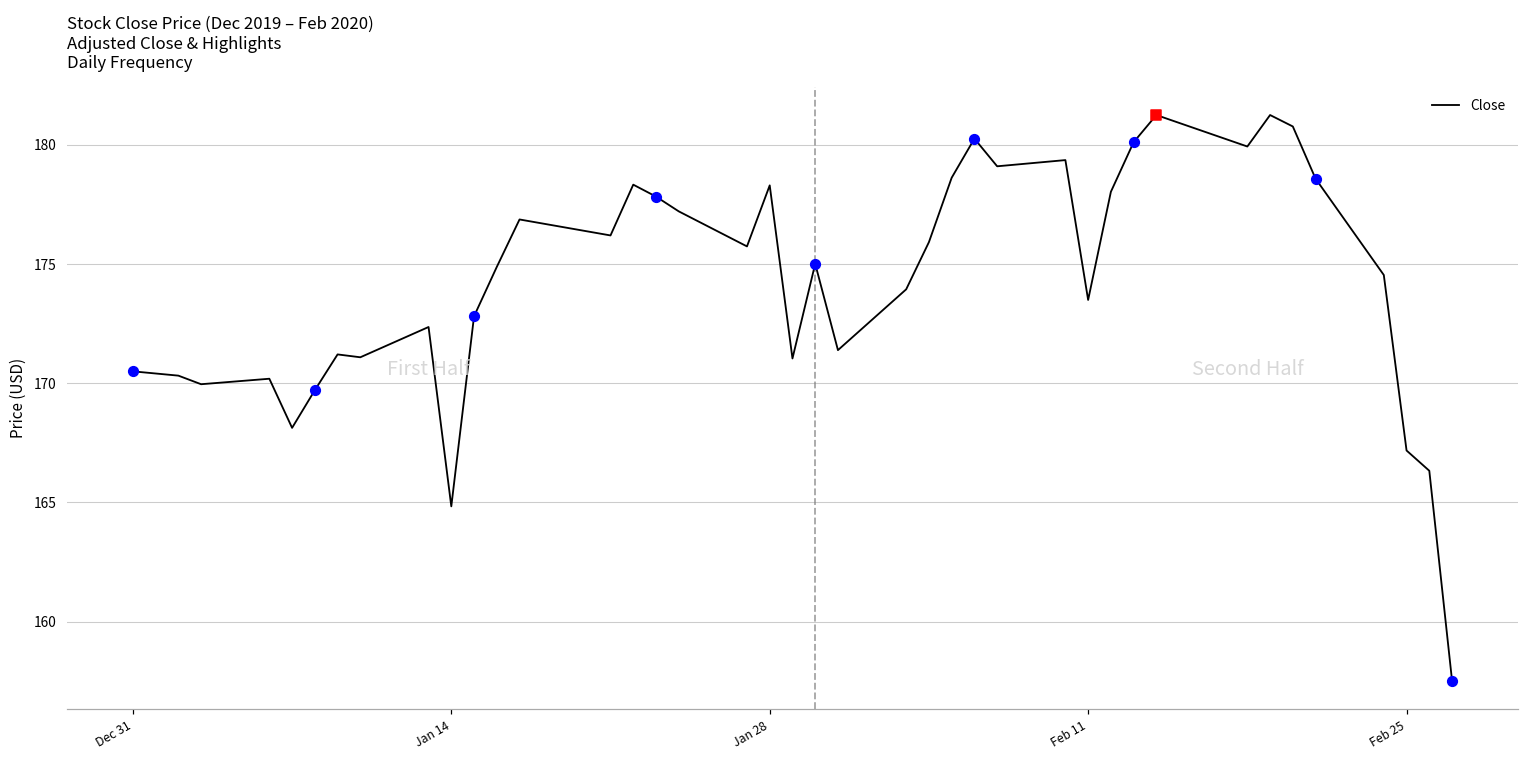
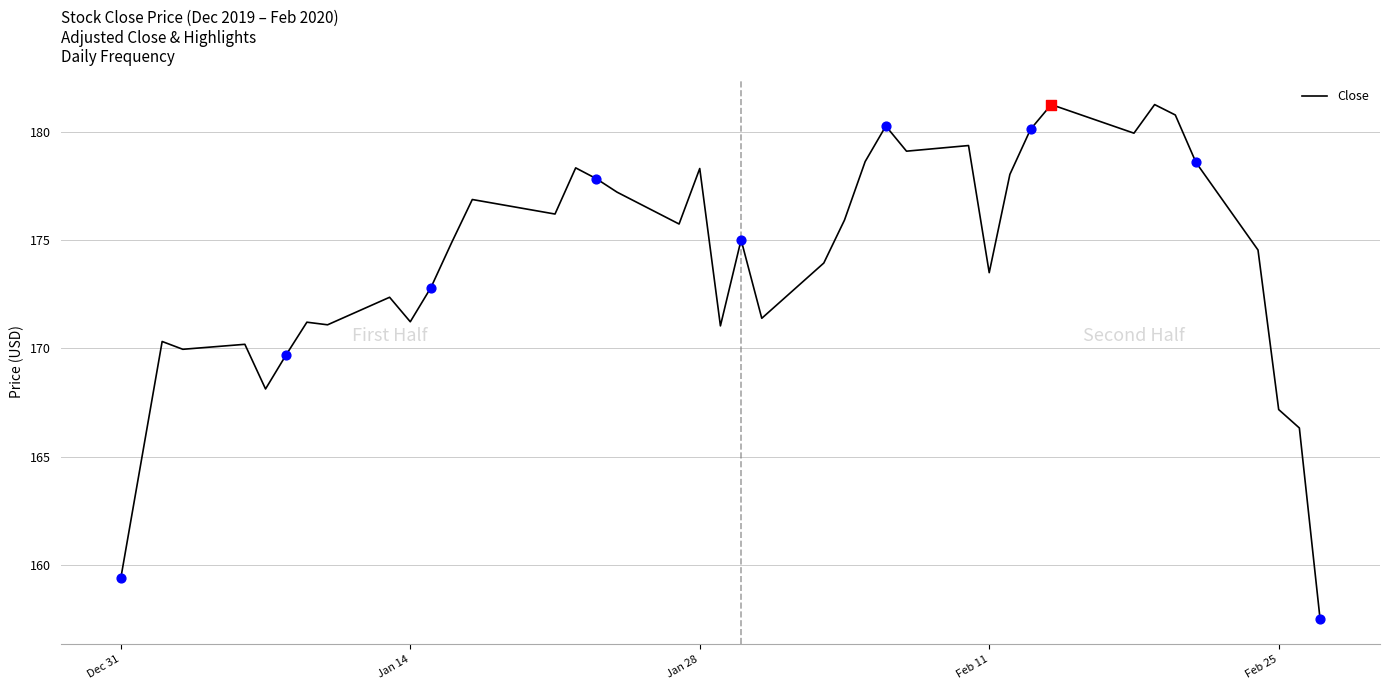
  {
    "Close": {
-     "Dec 31": 170.5,
-     "Jan 14": 164.8,
+     "Dec 31": 159.4,
+     "Jan 14": 171.2,
      "Jan 28": 178.3,
      "Feb 11": 173.5,
      "Feb 25": 167.2
    }
  }
